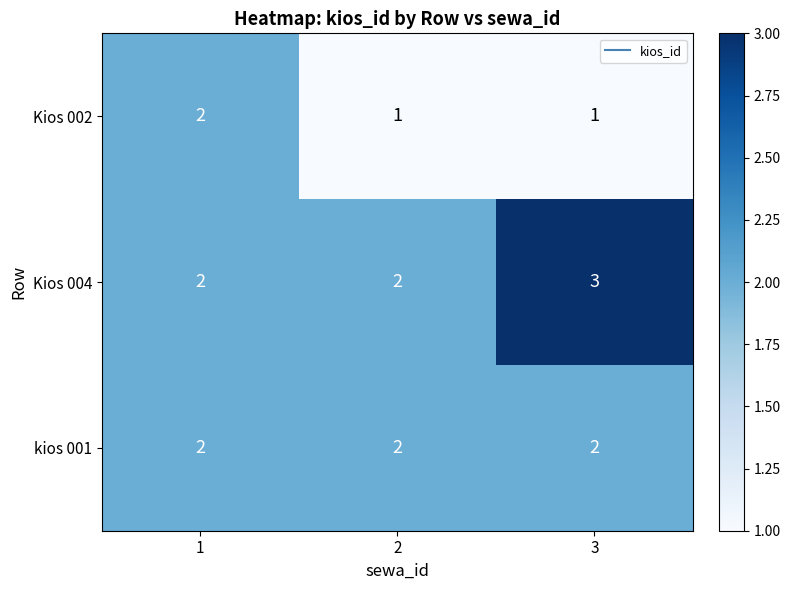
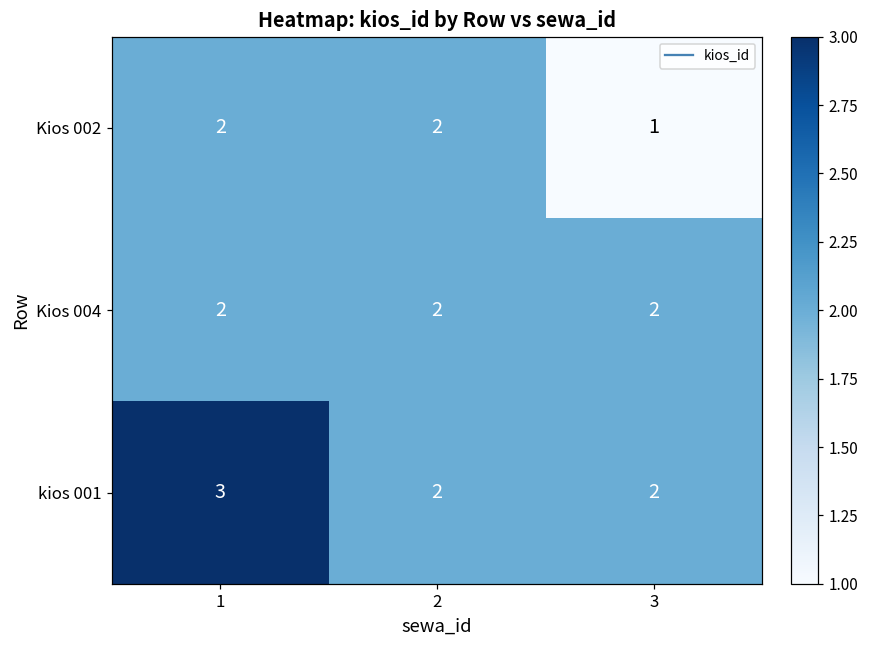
  {
    "Kios 002": {
      "1": 2,
-     "2": 1,
+     "2": 2,
      "3": 1
    },
    "Kios 004": {
      "1": 2,
      "2": 2,
-     "3": 3
+     "3": 2
    },
    "kios 001": {
-     "1": 2,
+     "1": 3,
      "2": 2,
      "3": 2
    }
  }
